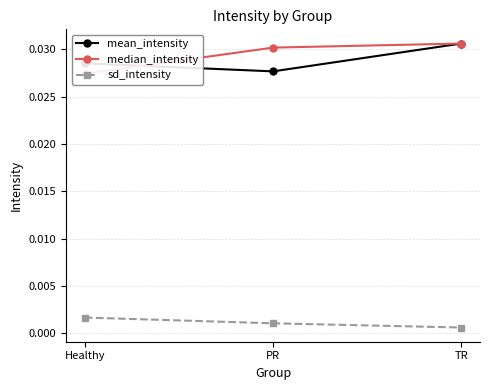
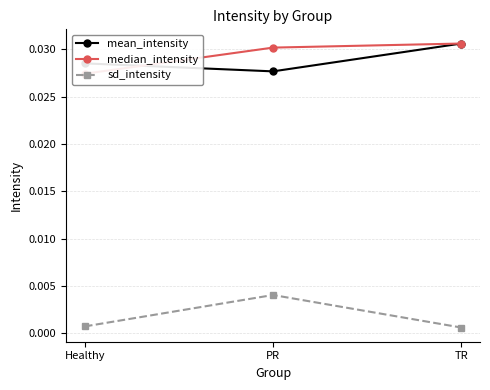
  {
    "mean_intensity": {
      "PR": 0.028
    },
    "median_intensity": {
      "PR": 0.030
    },
    "sd_intensity": {
-     "Healthy": 0.002,
-     "PR": 0.001,
+     "Healthy": 0.001,
+     "PR": 0.004,
      "TR": 0.001
    }
  }
